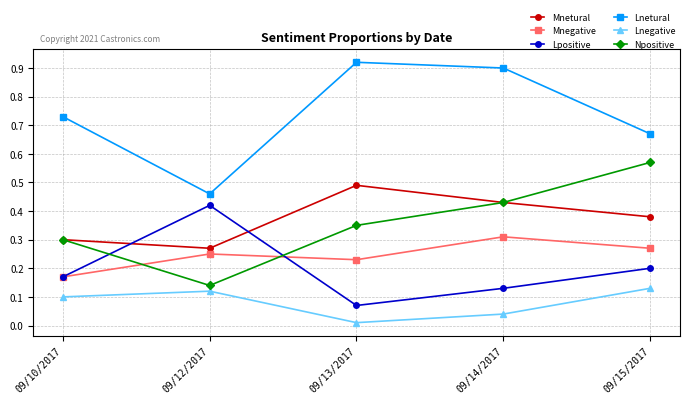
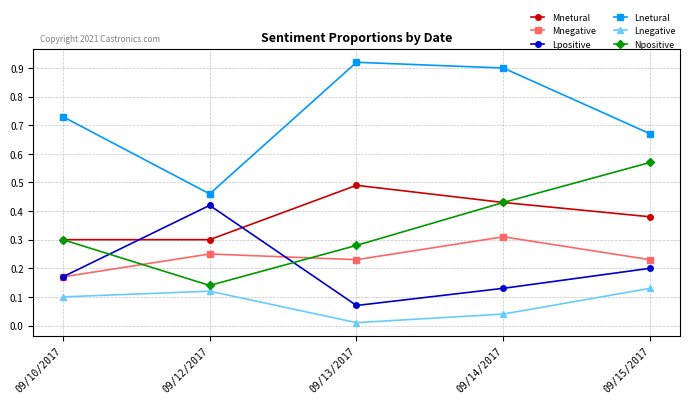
  {
    "Mnetural": {
-     "09/12/2017": 0.27,
+     "09/12/2017": 0.30,
      "09/13/2017": 0.49,
      "09/15/2017": 0.38
    },
    "Mnegative": {
      "09/12/2017": 0.25,
      "09/13/2017": 0.23,
      "09/14/2017": 0.31,
-     "09/15/2017": 0.27
+     "09/15/2017": 0.23
    },
    "Lpositive": {
      "09/12/2017": 0.42,
      "09/13/2017": 0.07,
      "09/14/2017": 0.13,
      "09/15/2017": 0.20
    },
    "Lnetural": {
      "09/10/2017": 0.73,
      "09/12/2017": 0.46,
      "09/13/2017": 0.92,
      "09/14/2017": 0.90,
      "09/15/2017": 0.67
    },
    "Lnegative": {
      "09/10/2017": 0.10,
      "09/12/2017": 0.12,
      "09/13/2017": 0.01,
      "09/14/2017": 0.04,
      "09/15/2017": 0.13
    },
    "Npositive": {
      "09/12/2017": 0.14,
-     "09/13/2017": 0.35,
+     "09/13/2017": 0.28,
      "09/15/2017": 0.57
    }
  }
